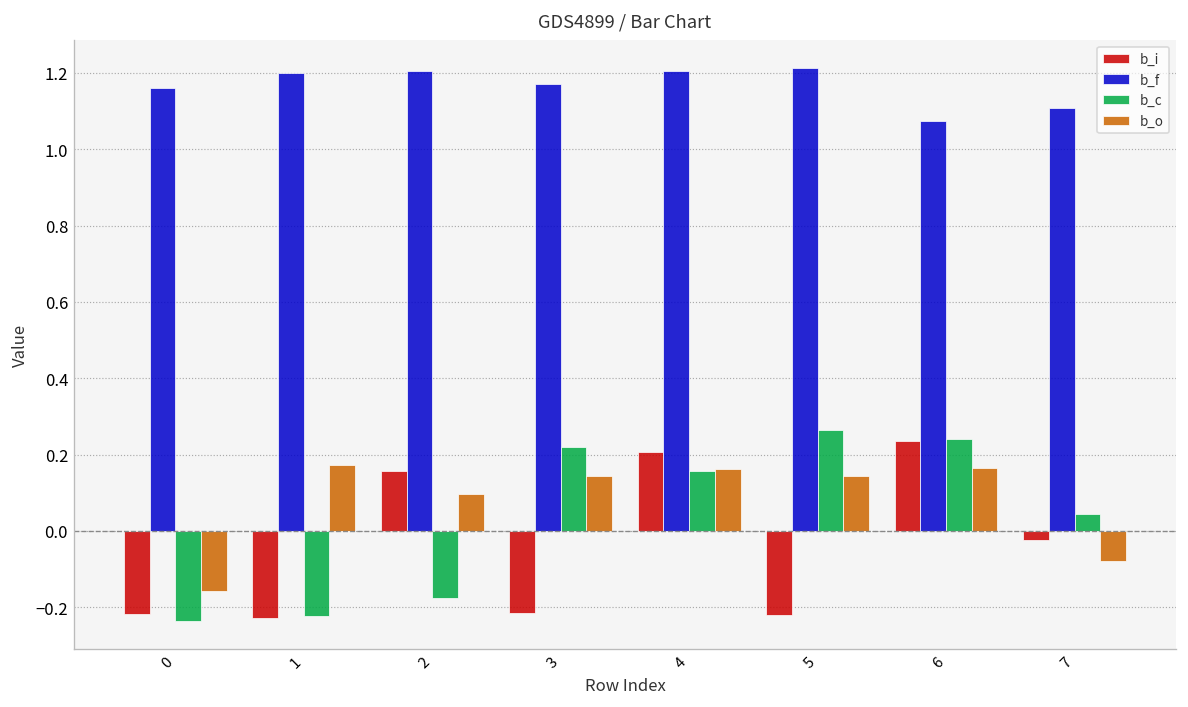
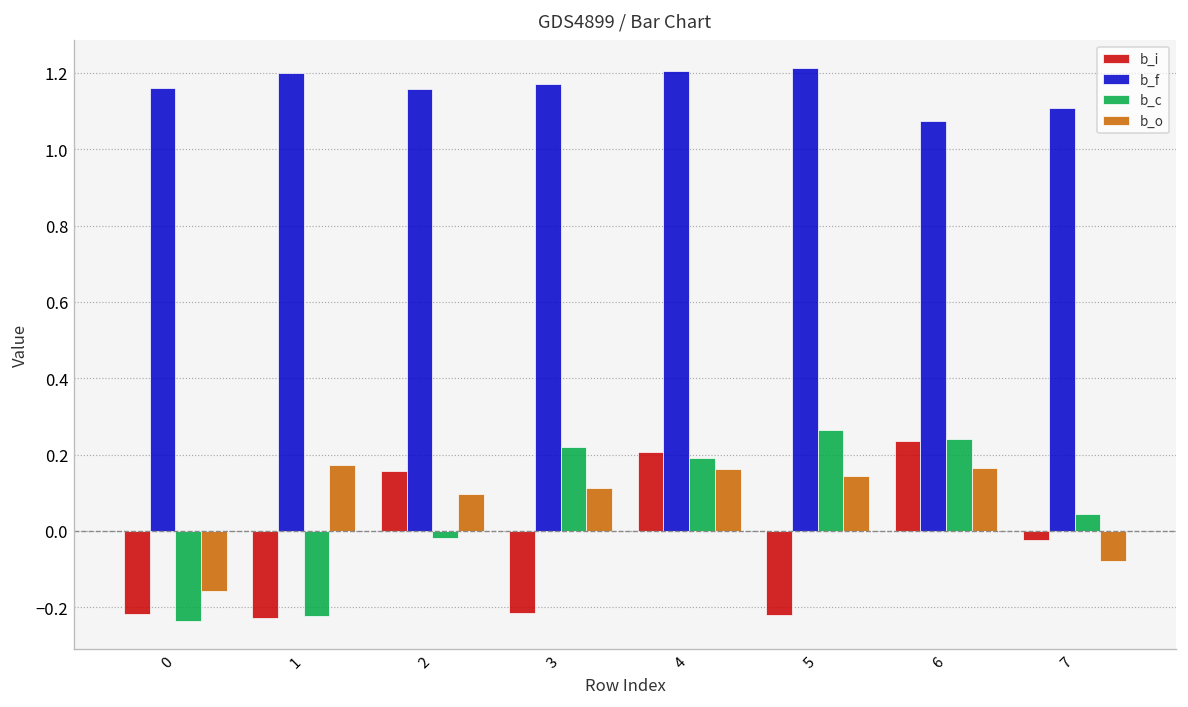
  {
    "b_i": {
      "0": -0.22,
      "1": -0.23,
      "2": 0.16,
      "3": -0.22,
      "4": 0.21,
      "5": -0.22,
      "6": 0.24,
      "7": -0.02
    },
    "b_f": {
      "0": 1.16,
      "1": 1.20,
-     "2": 1.21,
+     "2": 1.16,
      "3": 1.17,
      "4": 1.21,
      "5": 1.21,
      "6": 1.07,
      "7": 1.11
    },
    "b_c": {
      "0": -0.24,
      "1": -0.22,
-     "2": -0.18,
+     "2": -0.02,
      "3": 0.22,
-     "4": 0.16,
+     "4": 0.19,
      "5": 0.26,
      "6": 0.24,
      "7": 0.04
    },
    "b_o": {
      "0": -0.16,
      "1": 0.17,
      "2": 0.10,
-     "3": 0.14,
+     "3": 0.11,
      "4": 0.16,
      "5": 0.14,
      "6": 0.16,
      "7": -0.08
    }
  }
